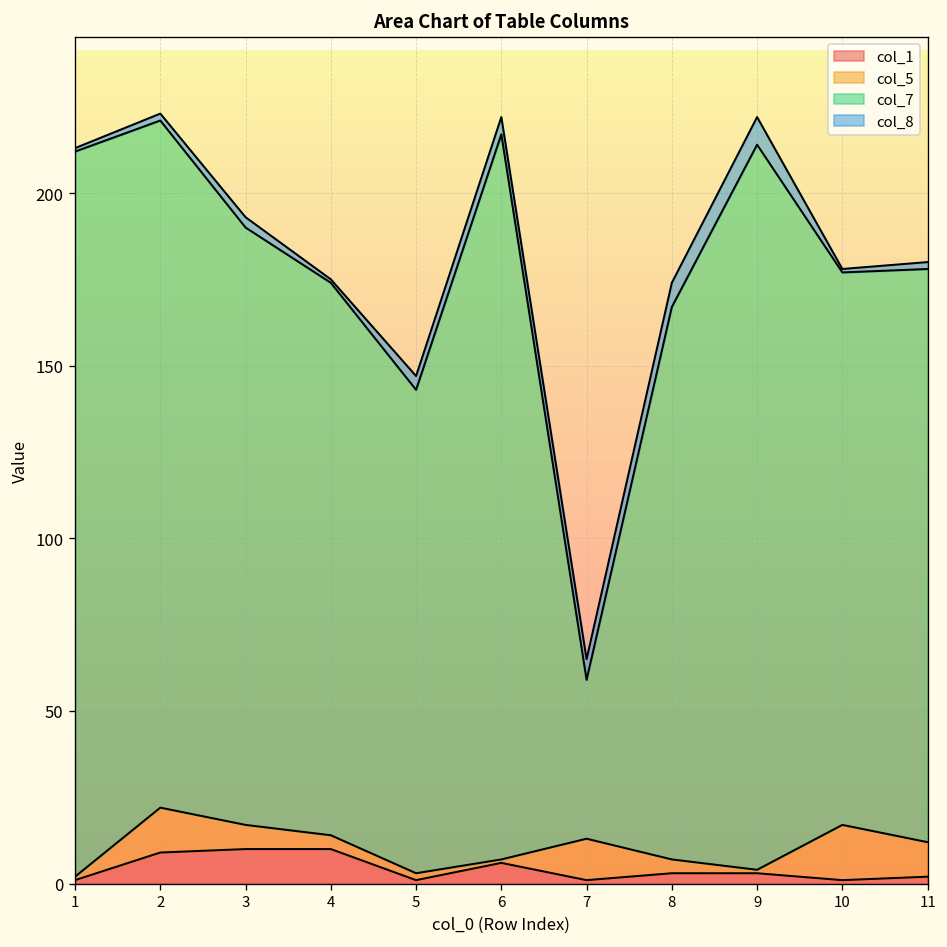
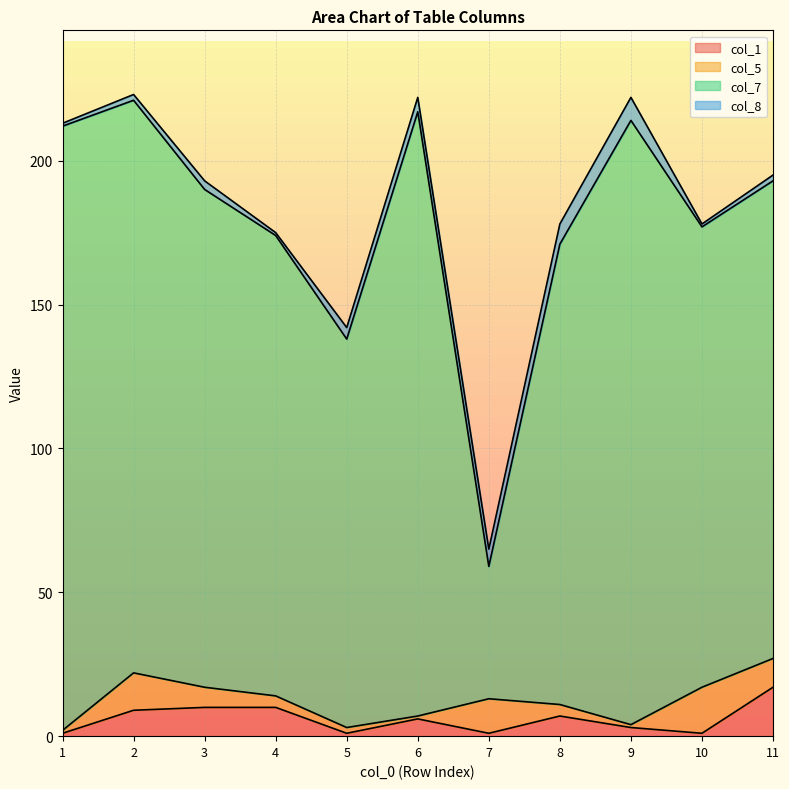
  {
    "col_1": {
      "1": 1,
      "2": 9,
      "3": 10,
      "4": 10,
      "5": 1,
      "6": 6,
      "7": 1,
-     "8": 3,
+     "8": 7,
      "9": 3,
      "10": 1,
-     "11": 2
+     "11": 17
    },
    "col_5": {
      "1": 1,
      "2": 13,
      "3": 7,
      "4": 4,
      "5": 2,
      "6": 1,
      "7": 12,
      "8": 4,
      "9": 1,
      "10": 16,
      "11": 10
    },
    "col_7": {
      "1": 210,
      "2": 199,
      "3": 173,
      "4": 160,
-     "5": 140,
+     "5": 135,
      "6": 210,
      "7": 46,
      "8": 160,
      "9": 210,
      "10": 160,
      "11": 166
    },
    "col_8": {
      "1": 1,
      "2": 2,
      "3": 3,
      "4": 1,
      "5": 4,
      "6": 5,
      "7": 6,
      "8": 7,
      "9": 8,
      "10": 1,
      "11": 2
    }
  }
